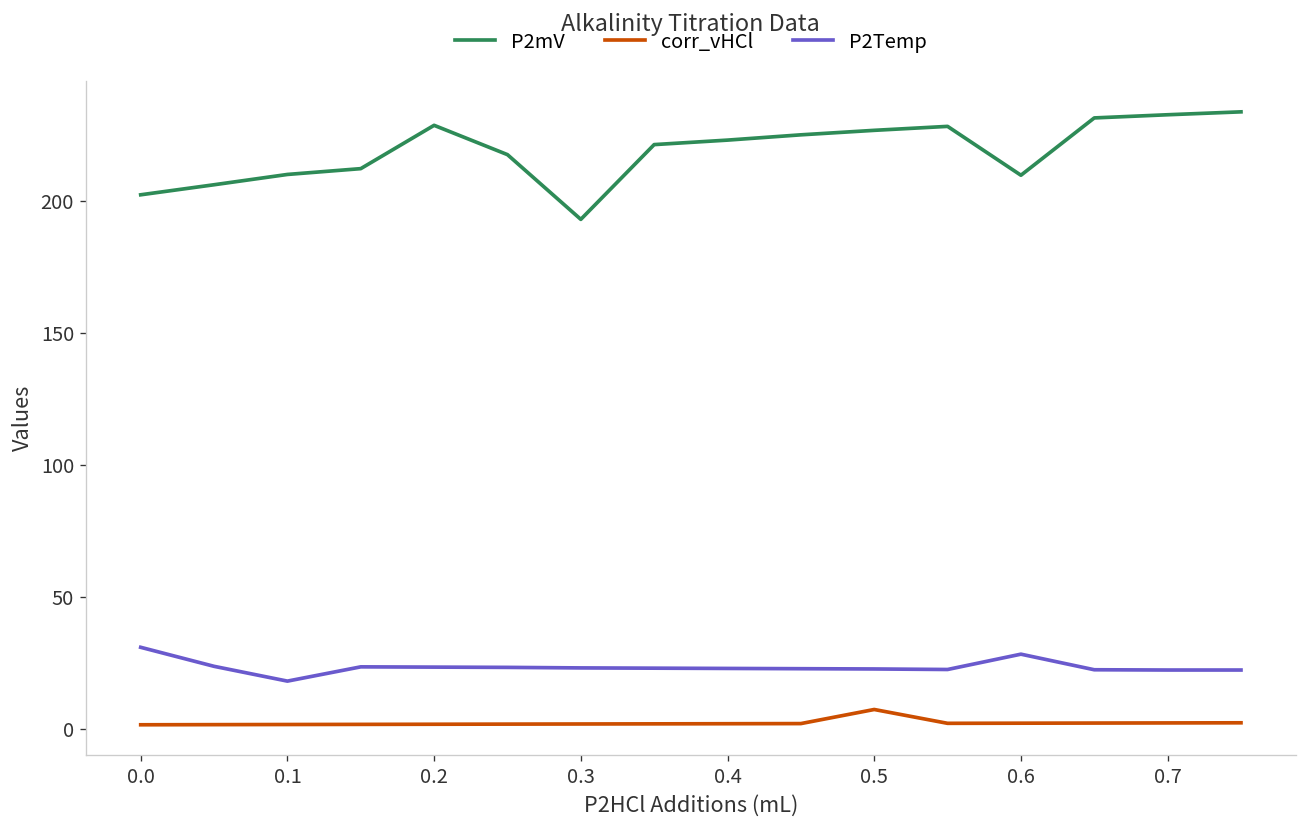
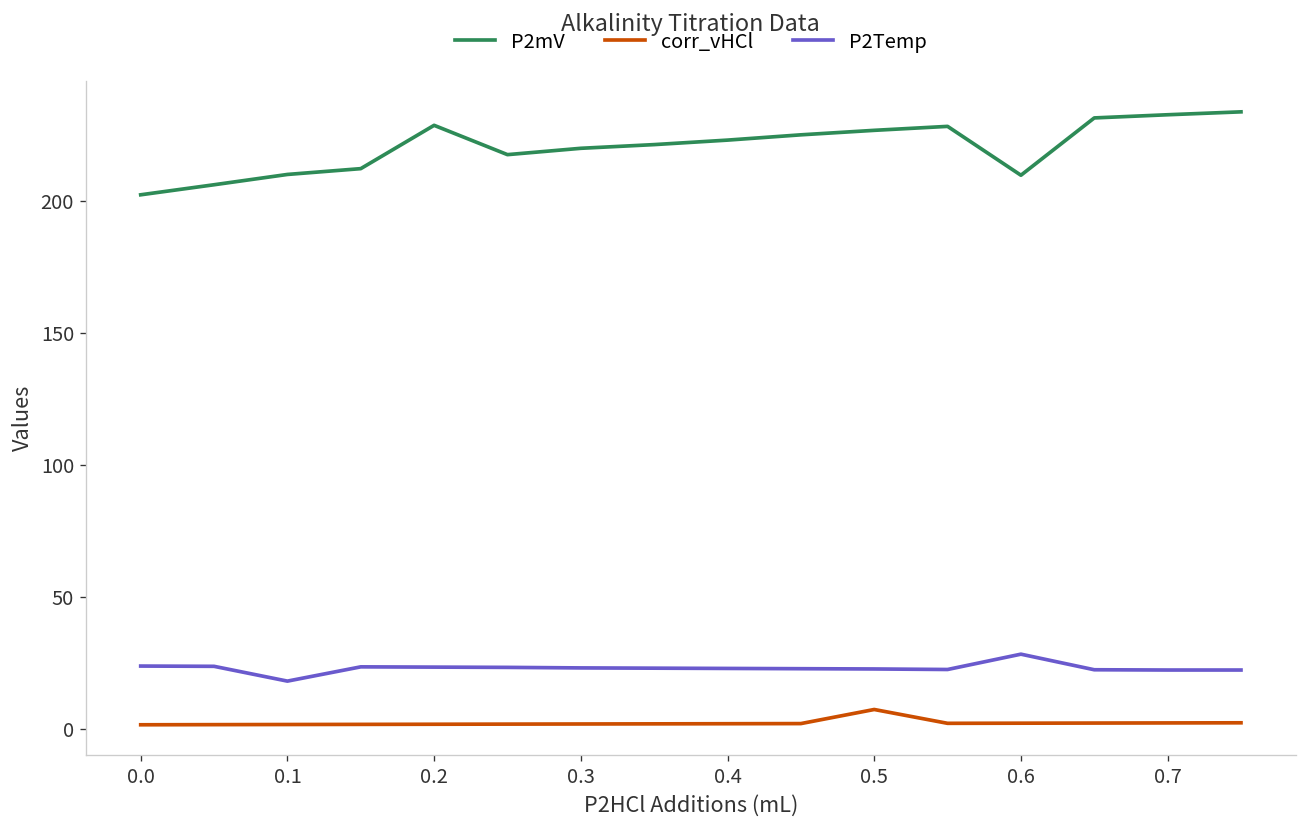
  {
    "P2mV": {
      "0.0": 202,
      "0.1": 210,
      "0.2": 229,
-     "0.3": 193,
+     "0.3": 220,
      "0.4": 223,
      "0.5": 227,
      "0.6": 210,
      "0.7": 233
    },
    "corr_vHCl": {
      "0.0": 2,
      "0.1": 2,
      "0.2": 2,
      "0.3": 2,
      "0.4": 2,
      "0.5": 7,
      "0.6": 2,
      "0.7": 2
    },
    "P2Temp": {
-     "0.0": 31,
+     "0.0": 24,
      "0.1": 18,
      "0.2": 24,
      "0.3": 23,
      "0.4": 23,
      "0.5": 23,
      "0.6": 28,
      "0.7": 22
    }
  }
